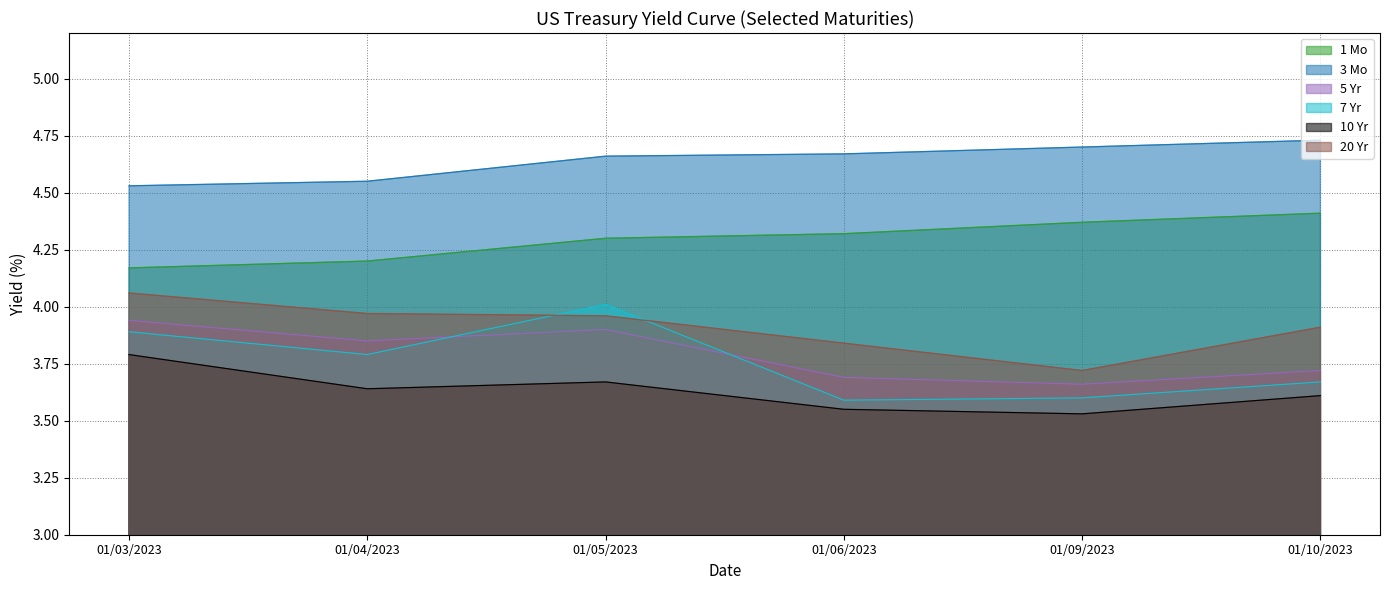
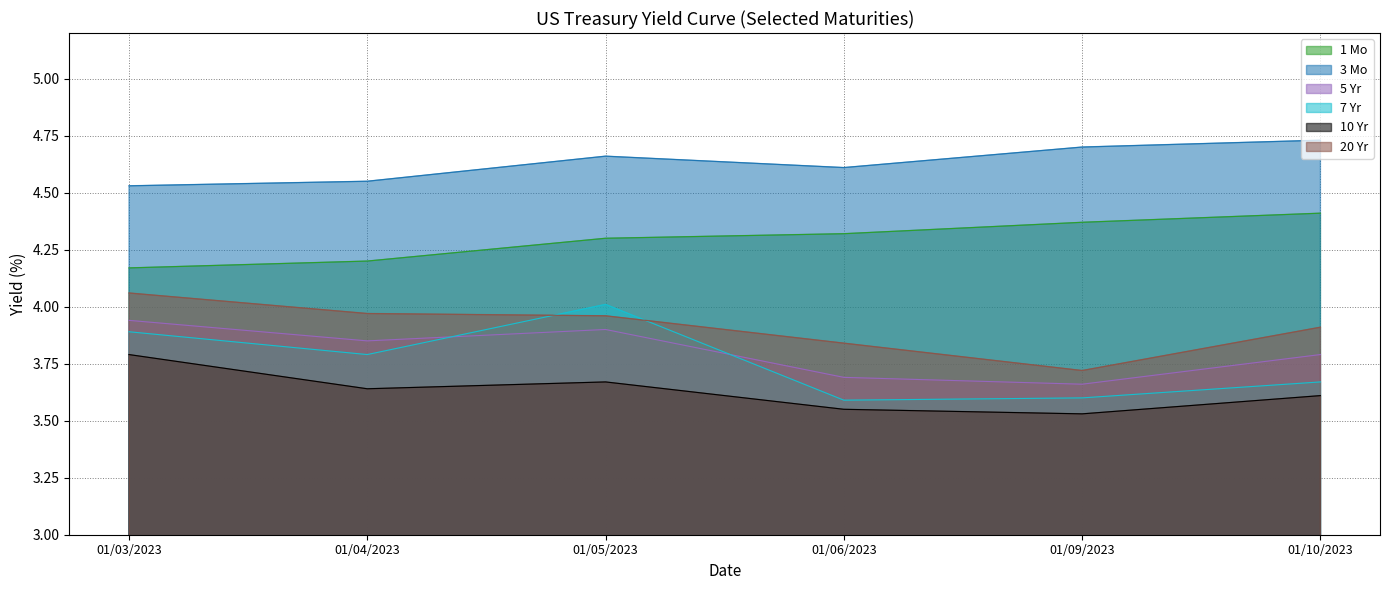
  {
    "1 Mo": {
      "01/03/2023": 4.17,
      "01/04/2023": 4.20,
      "01/05/2023": 4.30,
      "01/06/2023": 4.32,
      "01/09/2023": 4.37,
      "01/10/2023": 4.41
    },
    "3 Mo": {
      "01/03/2023": 4.53,
      "01/04/2023": 4.55,
      "01/05/2023": 4.66,
-     "01/06/2023": 4.67,
+     "01/06/2023": 4.61,
      "01/09/2023": 4.70
    },
    "5 Yr": {
      "01/03/2023": 3.94,
      "01/04/2023": 3.85,
      "01/05/2023": 3.90,
      "01/06/2023": 3.69,
      "01/09/2023": 3.66,
-     "01/10/2023": 3.72
+     "01/10/2023": 3.79
    },
    "7 Yr": {
      "01/03/2023": 3.89,
      "01/04/2023": 3.79,
      "01/05/2023": 4.01,
      "01/06/2023": 3.59,
      "01/09/2023": 3.60,
      "01/10/2023": 3.67
    },
    "10 Yr": {
      "01/03/2023": 3.79,
      "01/04/2023": 3.64,
      "01/05/2023": 3.67,
      "01/06/2023": 3.55,
      "01/09/2023": 3.53,
      "01/10/2023": 3.61
    },
    "20 Yr": {
      "01/03/2023": 4.06,
      "01/04/2023": 3.97,
      "01/05/2023": 3.96,
      "01/06/2023": 3.84,
      "01/09/2023": 3.72,
      "01/10/2023": 3.91
    }
  }
